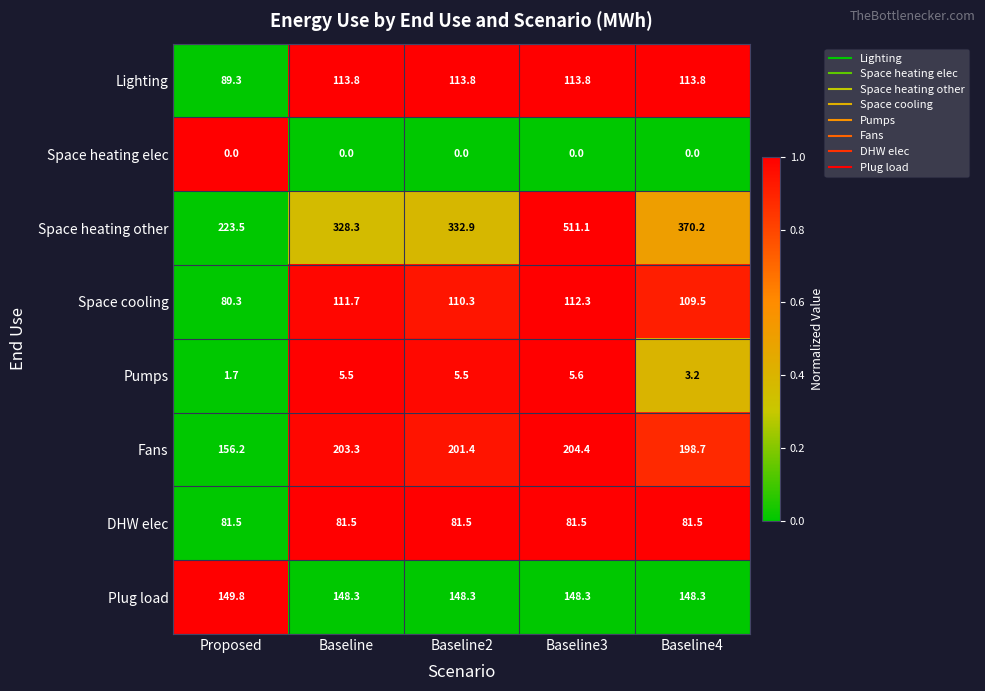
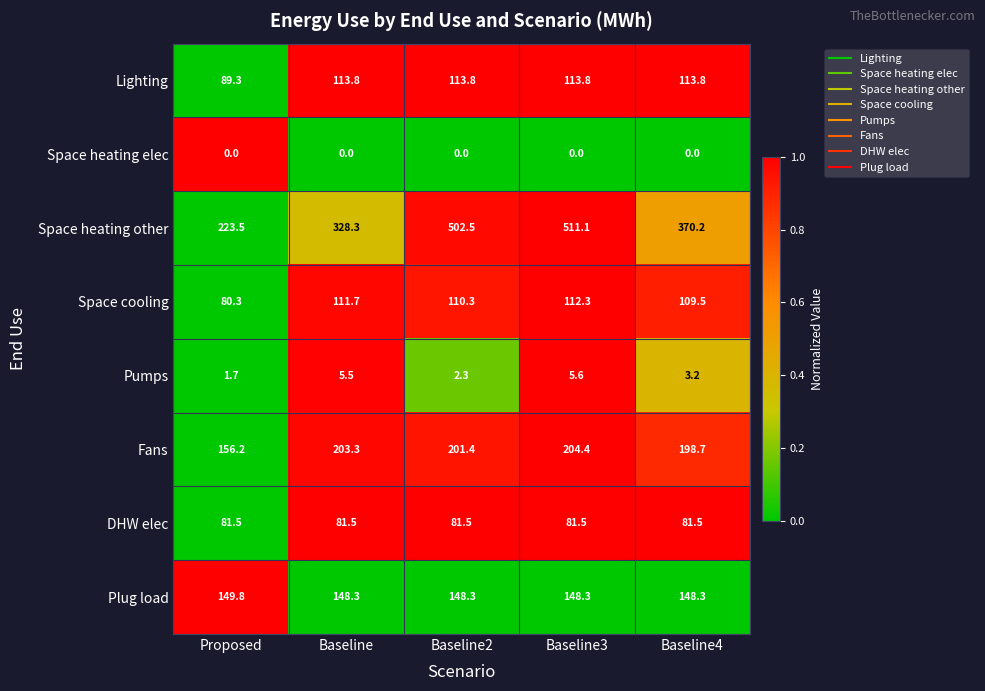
  {
    "Lighting": {
      "Proposed": 89.3,
      "Baseline": 113.8,
      "Baseline2": 113.8,
      "Baseline3": 113.8,
      "Baseline4": 113.8
    },
    "Space heating elec": {
      "Proposed": 0.0,
      "Baseline": 0.0,
      "Baseline2": 0.0,
      "Baseline3": 0.0,
      "Baseline4": 0.0
    },
    "Space heating other": {
      "Proposed": 223.5,
      "Baseline": 328.3,
-     "Baseline2": 332.9,
+     "Baseline2": 502.5,
      "Baseline3": 511.1,
      "Baseline4": 370.2
    },
    "Space cooling": {
      "Proposed": 80.3,
      "Baseline": 111.7,
      "Baseline2": 110.3,
      "Baseline3": 112.3,
      "Baseline4": 109.5
    },
    "Pumps": {
      "Proposed": 1.7,
      "Baseline": 5.5,
-     "Baseline2": 5.5,
+     "Baseline2": 2.3,
      "Baseline3": 5.6,
      "Baseline4": 3.2
    },
    "Fans": {
      "Proposed": 156.2,
      "Baseline": 203.3,
      "Baseline2": 201.4,
      "Baseline3": 204.4,
      "Baseline4": 198.7
    },
    "DHW elec": {
      "Proposed": 81.5,
      "Baseline": 81.5,
      "Baseline2": 81.5,
      "Baseline3": 81.5,
      "Baseline4": 81.5
    },
    "Plug load": {
      "Proposed": 149.8,
      "Baseline": 148.3,
      "Baseline2": 148.3,
      "Baseline3": 148.3,
      "Baseline4": 148.3
    }
  }
